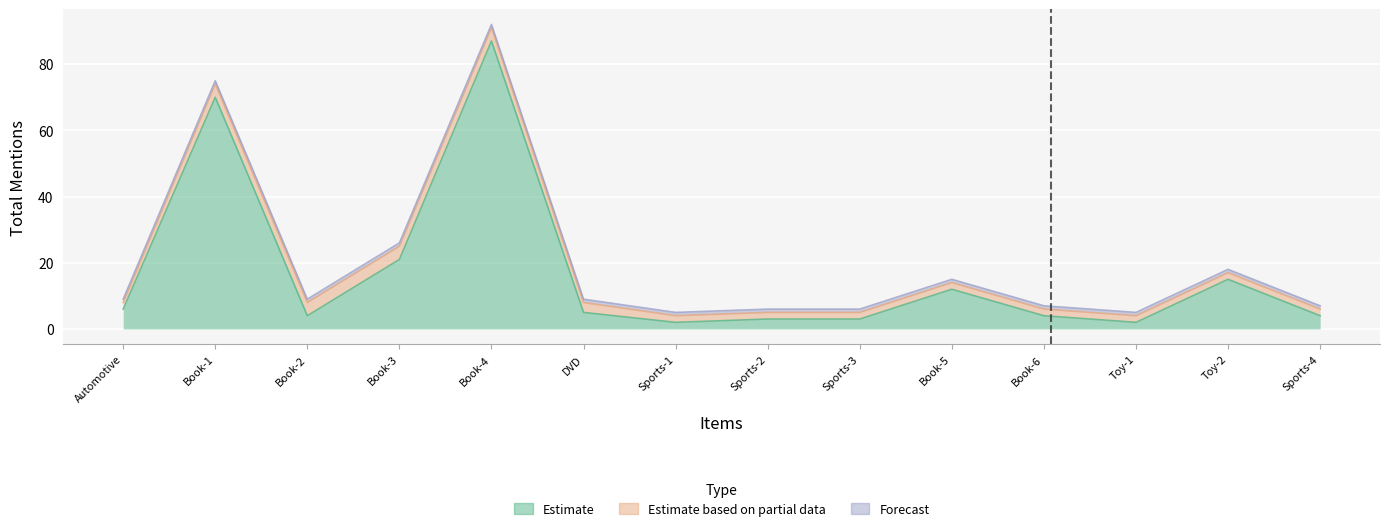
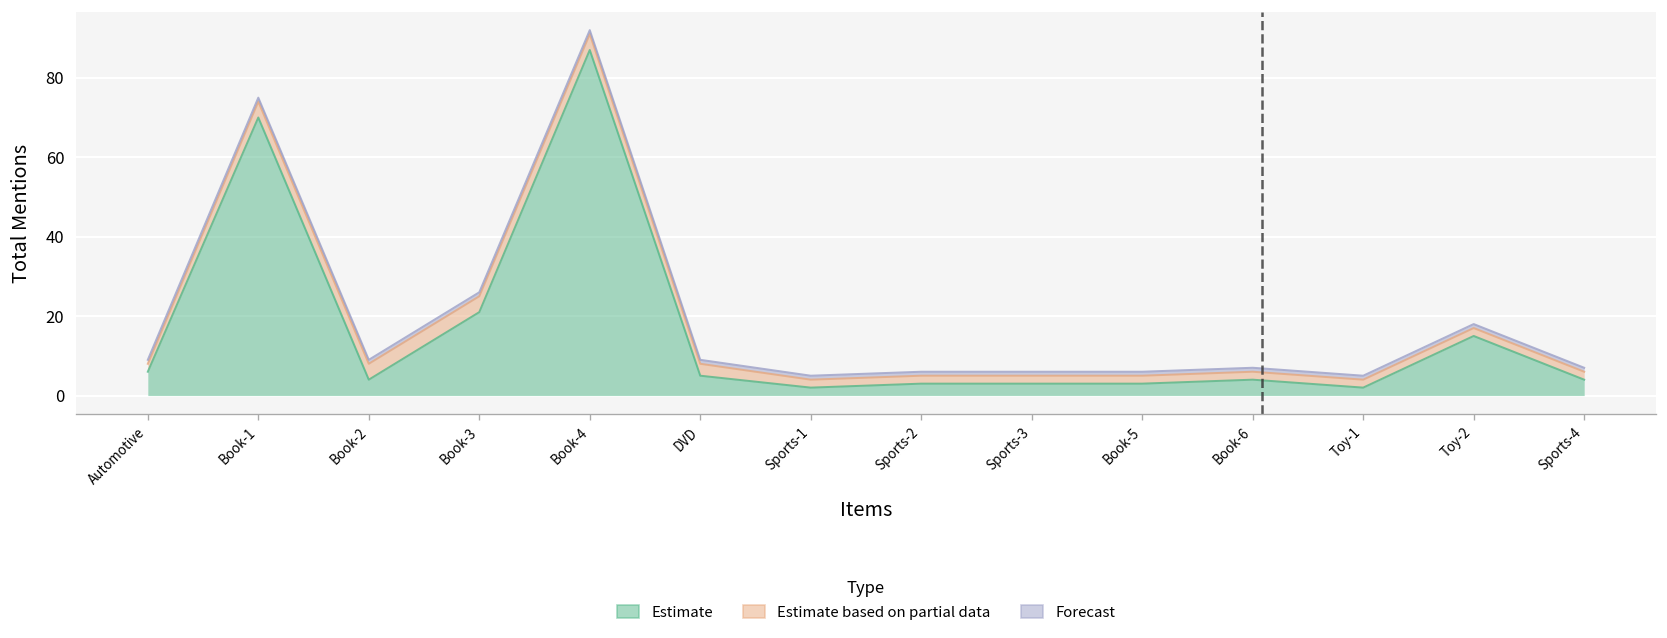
  {
    "Estimate": {
      "Automotive": 6,
      "Book-1": 70,
      "Book-2": 4,
      "Book-3": 21,
      "Book-4": 87,
      "DVD": 5,
      "Sports-1": 2,
      "Sports-2": 3,
      "Sports-3": 3,
-     "Book-5": 12,
+     "Book-5": 3,
      "Book-6": 4,
      "Toy-1": 2,
      "Toy-2": 15,
      "Sports-4": 4
    },
    "Estimate based on partial data": {
      "Automotive": 2,
      "Book-1": 4,
      "Book-2": 4,
      "Book-3": 4,
      "Book-4": 4,
      "DVD": 3,
      "Sports-1": 2,
      "Sports-2": 2,
      "Sports-3": 2,
      "Book-5": 2,
      "Book-6": 2,
      "Toy-1": 2,
      "Toy-2": 2,
      "Sports-4": 2
    },
    "Forecast": {
      "Automotive": 1,
      "Book-1": 1,
      "Book-2": 1,
      "Book-3": 1,
      "Book-4": 1,
      "DVD": 1,
      "Sports-1": 1,
      "Sports-2": 1,
      "Sports-3": 1,
      "Book-5": 1,
      "Book-6": 1,
      "Toy-1": 1,
      "Toy-2": 1,
      "Sports-4": 1
    }
  }
